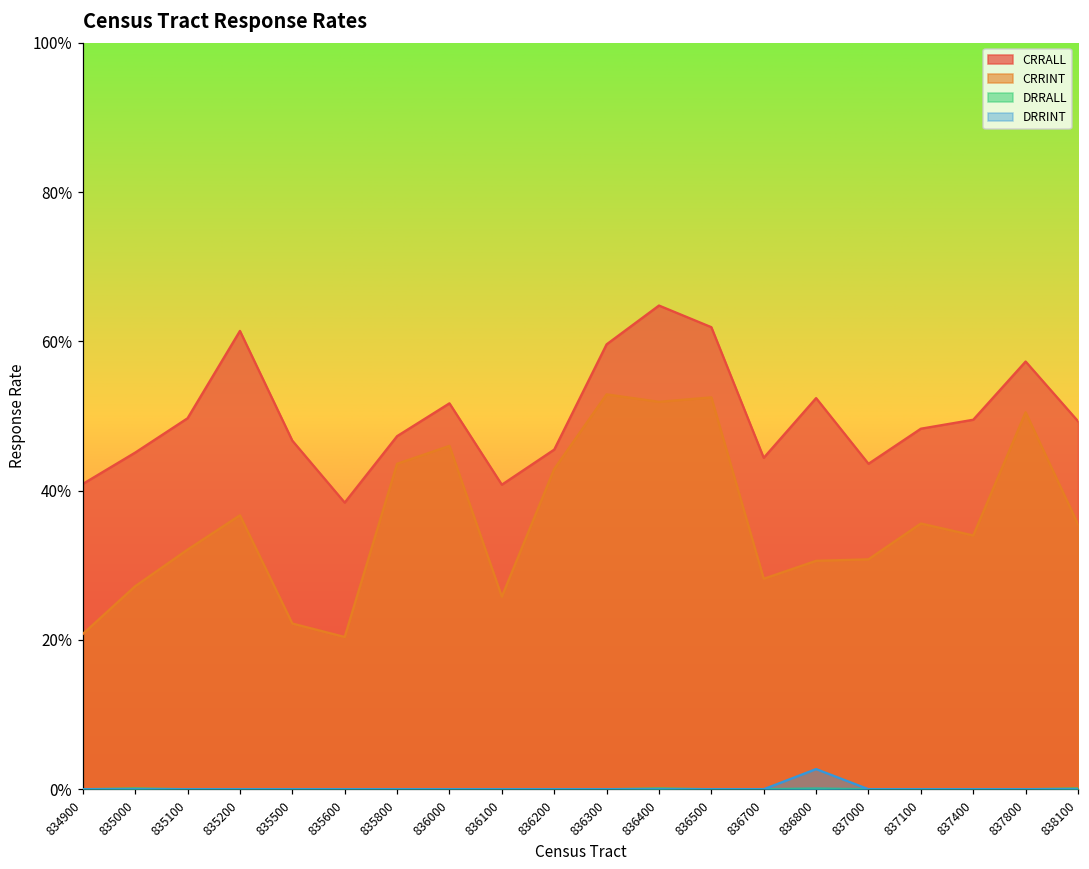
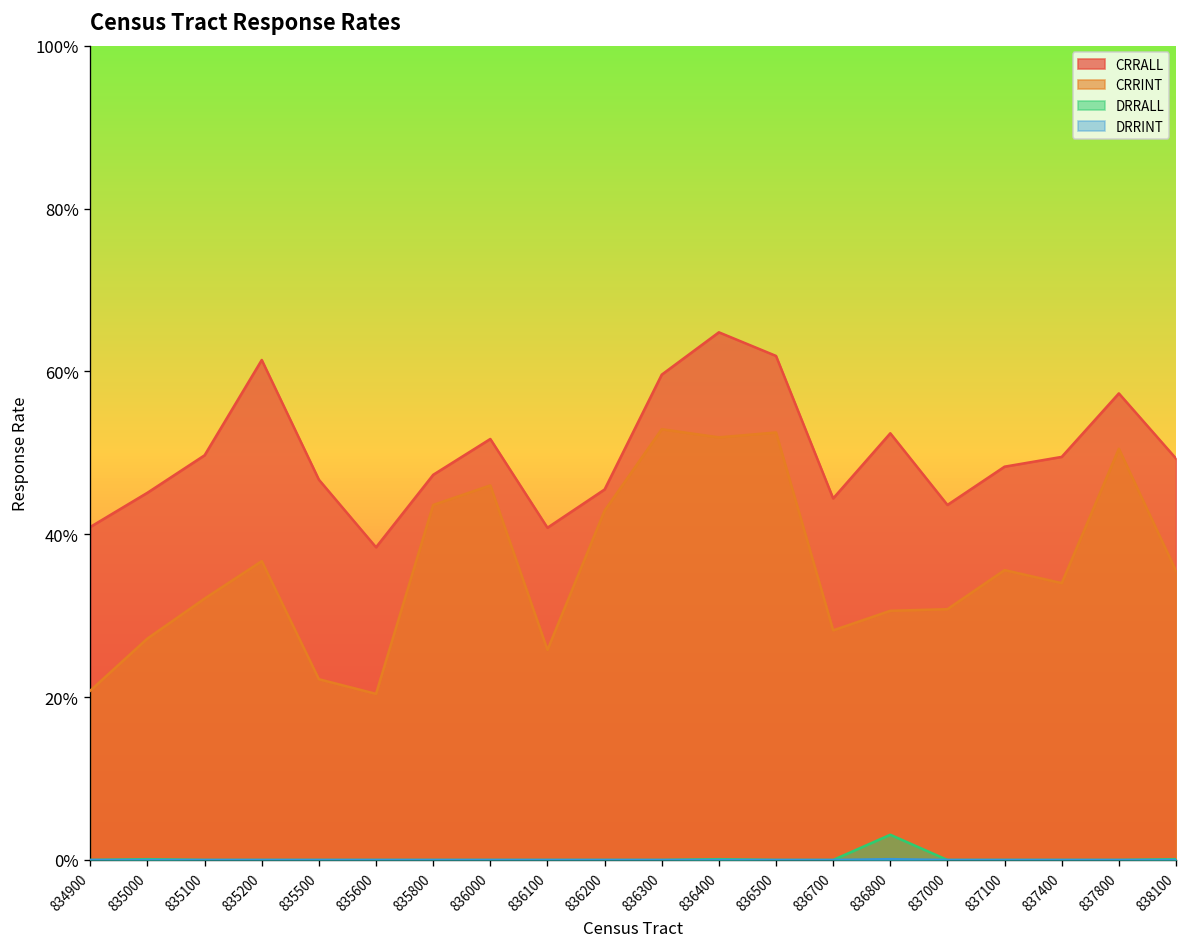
  {
    "DRRALL": {
-     "836800": "0%"
+     "836800": "3%"
    },
    "DRRINT": {
-     "836800": "3%"
+     "836800": "0%"
    }
  }
